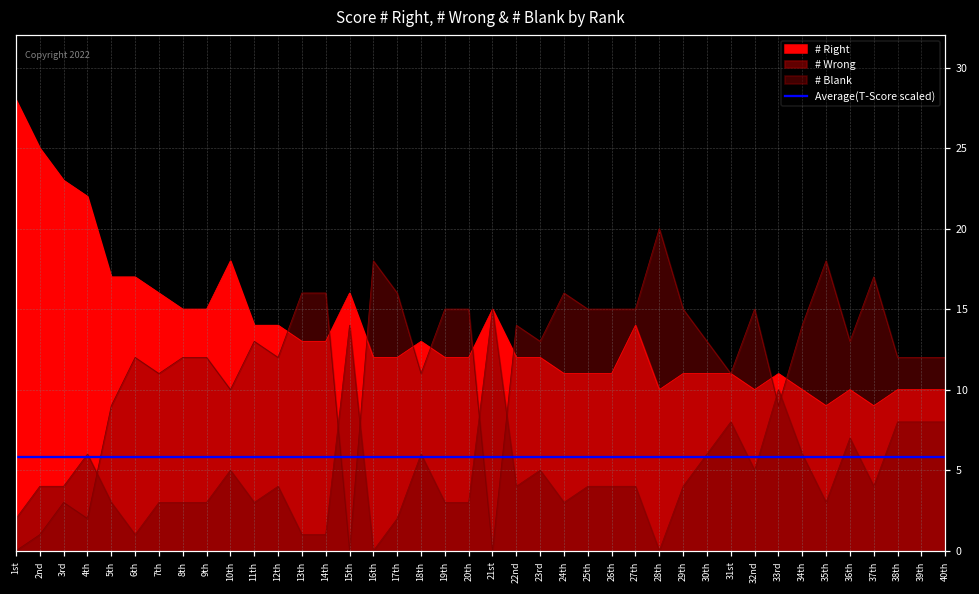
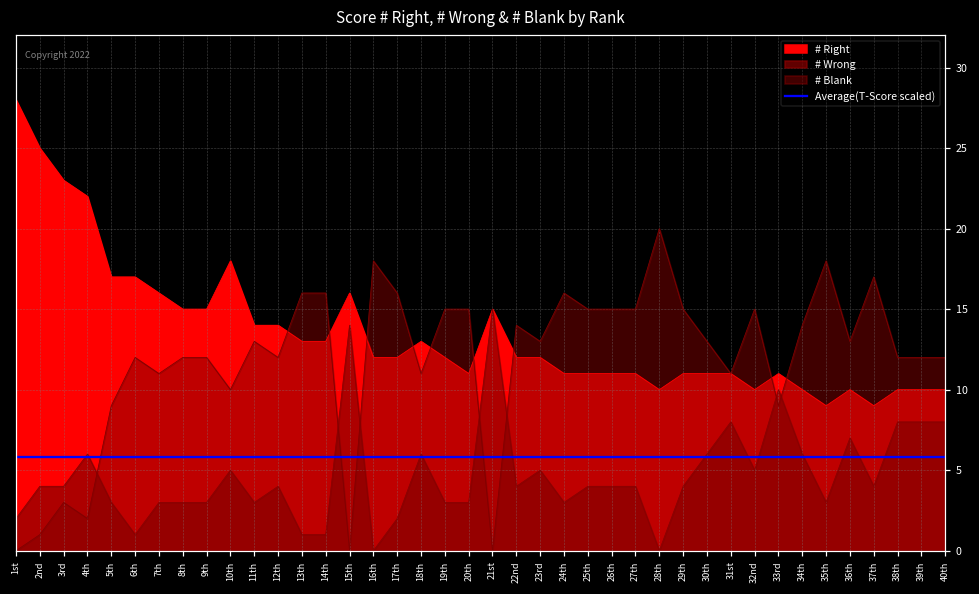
  {
    "# Right": {
      "1st": 28,
      "2nd": 25,
      "3rd": 23,
      "4th": 22,
      "5th": 17,
      "6th": 17,
      "7th": 16,
      "8th": 15,
      "9th": 15,
      "10th": 18,
      "11th": 14,
      "12th": 14,
      "13th": 13,
      "14th": 13,
      "15th": 16,
      "16th": 12,
      "17th": 12,
      "18th": 13,
      "19th": 12,
-     "20th": 12,
+     "20th": 11,
      "22nd": 12,
      "23rd": 12,
      "24th": 11,
      "25th": 11,
      "26th": 11,
-     "27th": 14,
+     "27th": 11,
      "28th": 10,
      "29th": 11,
      "30th": 11,
      "32nd": 10,
      "33rd": 11,
      "34th": 10,
      "35th": 9,
      "36th": 10,
      "37th": 9,
      "38th": 10,
      "39th": 10,
      "40th": 10
    }
  }
